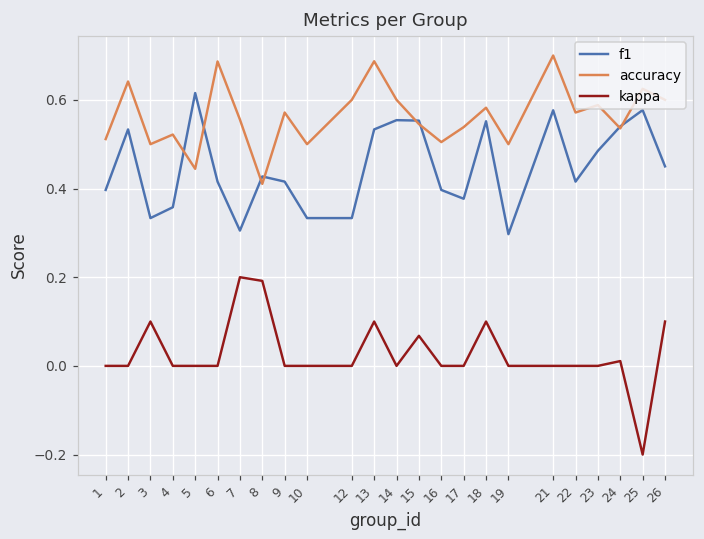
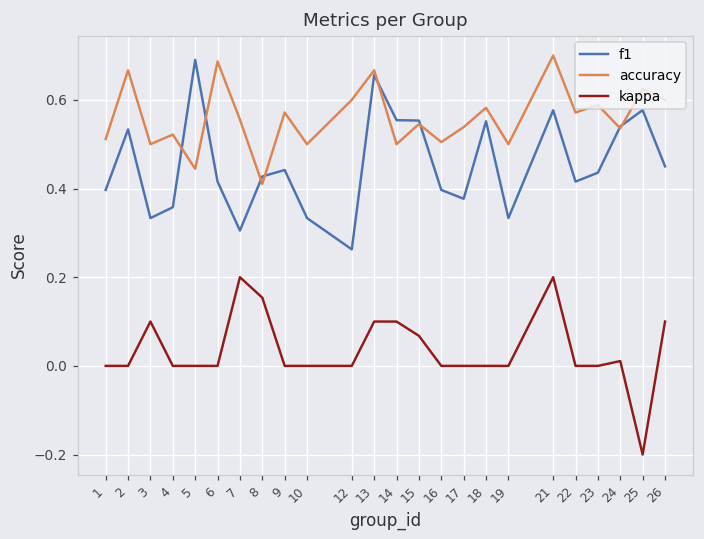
  {
    "f1": {
      "1": 0.40,
      "2": 0.53,
      "3": 0.33,
      "4": 0.36,
-     "5": 0.62,
+     "5": 0.69,
      "6": 0.42,
      "7": 0.31,
      "8": 0.43,
-     "9": 0.42,
+     "9": 0.44,
      "10": 0.33,
-     "12": 0.33,
-     "13": 0.53,
+     "12": 0.26,
+     "13": 0.66,
      "14": 0.55,
      "15": 0.55,
      "16": 0.40,
      "17": 0.38,
      "18": 0.55,
-     "19": 0.30,
+     "19": 0.33,
      "21": 0.58,
      "22": 0.42,
-     "23": 0.49,
+     "23": 0.44,
      "26": 0.45
    },
    "accuracy": {
      "1": 0.51,
-     "2": 0.64,
+     "2": 0.67,
      "3": 0.50,
      "4": 0.52,
      "5": 0.44,
      "6": 0.69,
      "7": 0.56,
      "8": 0.41,
      "9": 0.57,
      "10": 0.50,
      "12": 0.60,
-     "13": 0.69,
-     "14": 0.6,
+     "13": 0.67,
+     "14": 0.5,
      "15": 0.55,
      "16": 0.50,
      "17": 0.54,
      "18": 0.58,
      "19": 0.50,
      "21": 0.70,
      "22": 0.57
    },
    "kappa": {
      "1": 0.00,
      "2": 0.00,
      "3": 0.10,
      "4": 0.00,
      "5": 0.00,
      "6": 0.00,
      "7": 0.20,
-     "8": 0.19,
+     "8": 0.15,
      "9": 0.00,
      "10": 0.00,
      "12": 0.00,
      "13": 0.10,
-     "14": 0.0,
+     "14": 0.1,
      "15": 0.07,
      "16": 0.00,
      "17": 0.00,
-     "18": 0.1,
+     "18": 0.0,
      "19": 0.00,
-     "21": 0.0,
+     "21": 0.2,
      "22": 0.00,
      "23": 0.00,
      "24": 0.01,
      "25": -0.20,
      "26": 0.10
    }
  }
